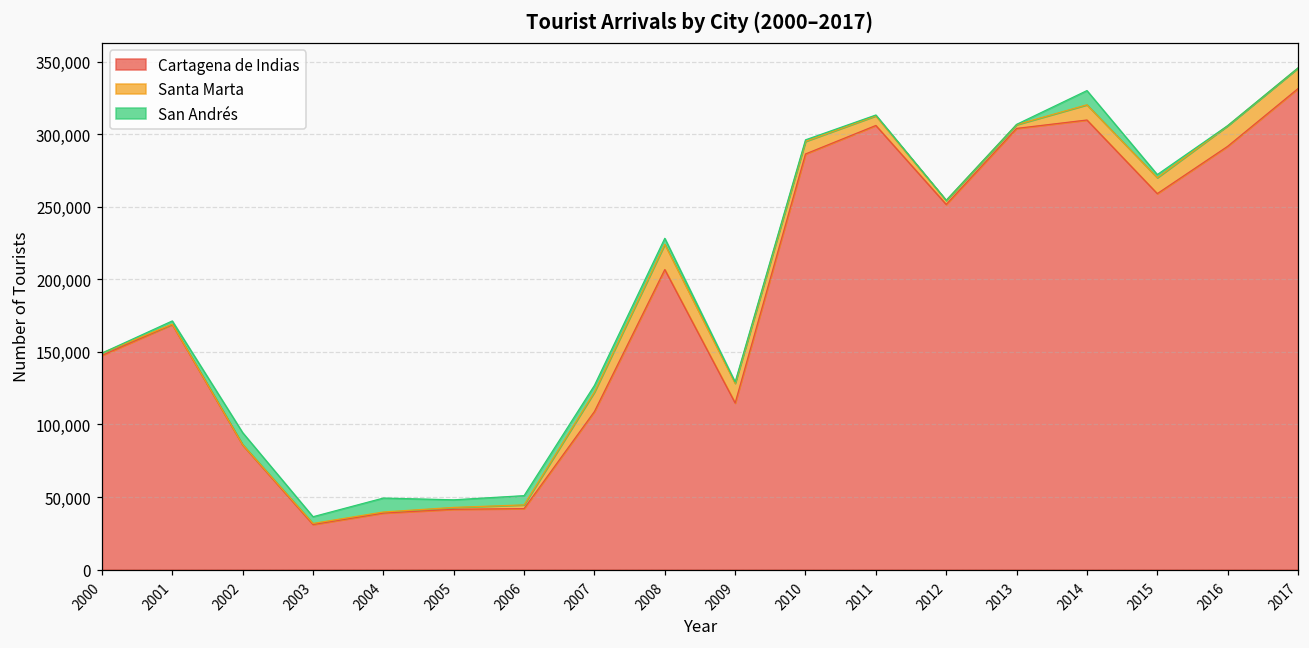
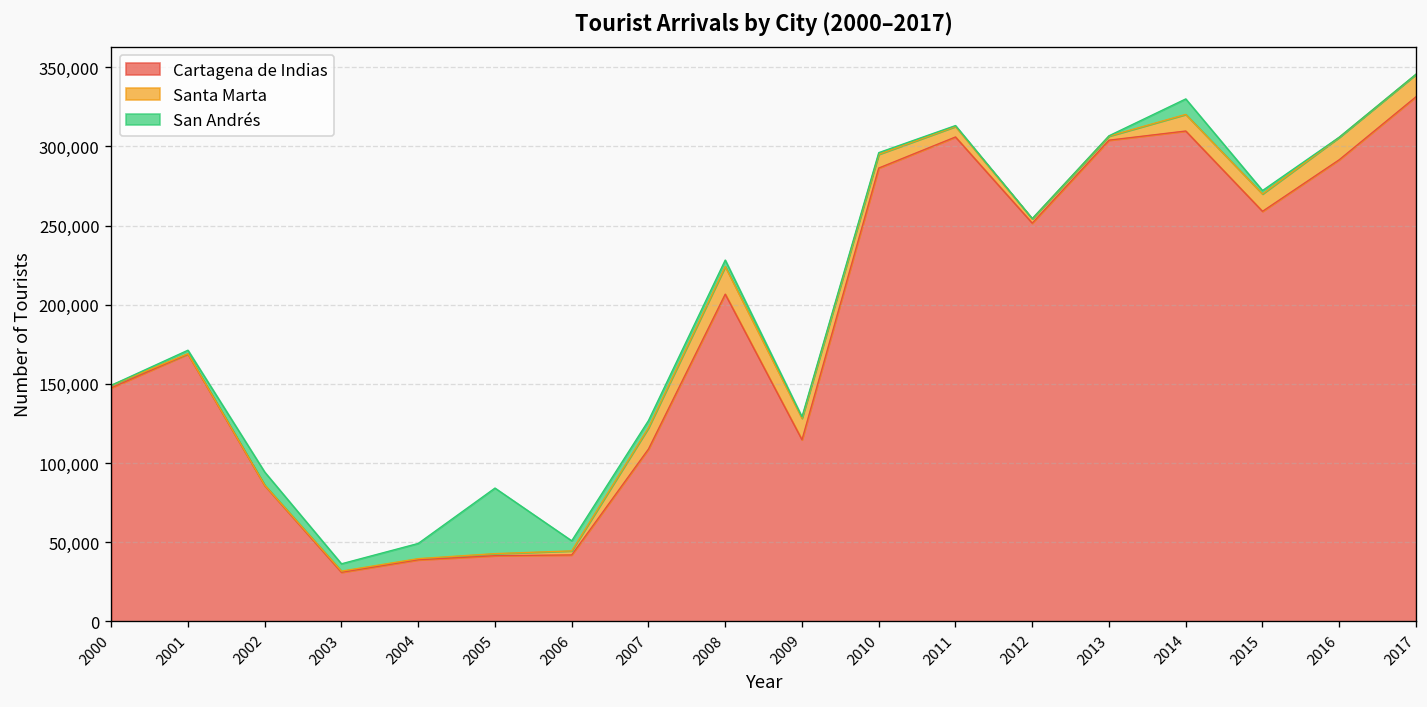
  {
    "Cartagena de Indias": {
      "2006": "42,000",
      "2007": "109,000",
      "2008": "207,000",
      "2009": "115,000",
      "2010": "286,000",
      "2011": "306,000",
      "2012": "252,000",
      "2013": "304,000",
      "2014": "310,000",
      "2015": "259,000",
      "2016": "292,000",
      "2017": "331,000"
    },
    "Santa Marta": {
      "2006": "3,000",
      "2007": "13,000",
      "2008": "17,000",
      "2014": "10,000",
      "2015": "11,000"
    },
    "San Andrés": {
      "2001": "2,000",
      "2002": "8,000",
      "2003": "5,000",
      "2004": "10,000",
-     "2005": "5,000",
+     "2005": "41,000",
      "2006": "6,000",
      "2007": "5,000",
      "2008": "4,000",
      "2014": "10,000",
      "2015": "2,000"
    }
  }
